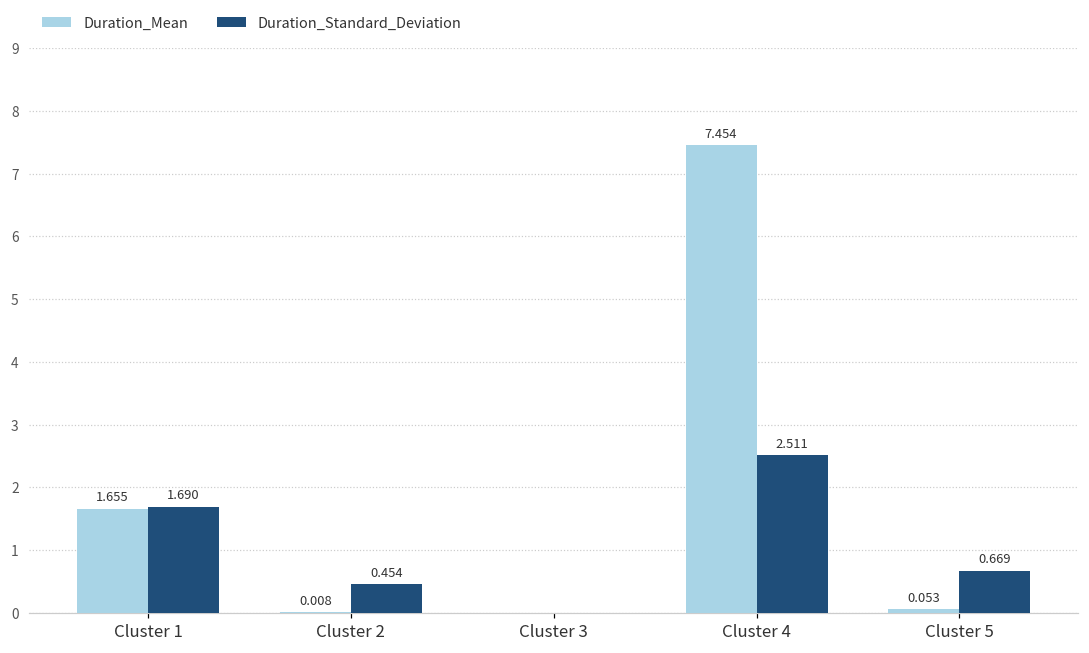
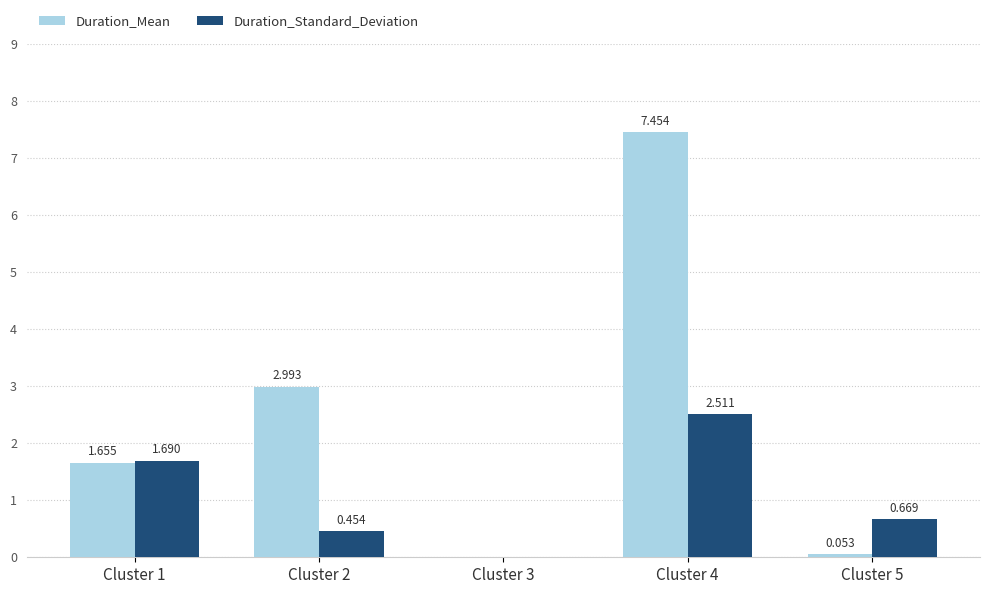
  {
    "Duration_Mean": {
      "Cluster 1": 1.655,
-     "Cluster 2": 0.008,
+     "Cluster 2": 2.993,
      "Cluster 4": 7.454,
      "Cluster 5": 0.053
    },
    "Duration_Standard_Deviation": {
      "Cluster 1": 1.690,
      "Cluster 2": 0.454,
      "Cluster 4": 2.511,
      "Cluster 5": 0.669
    }
  }
